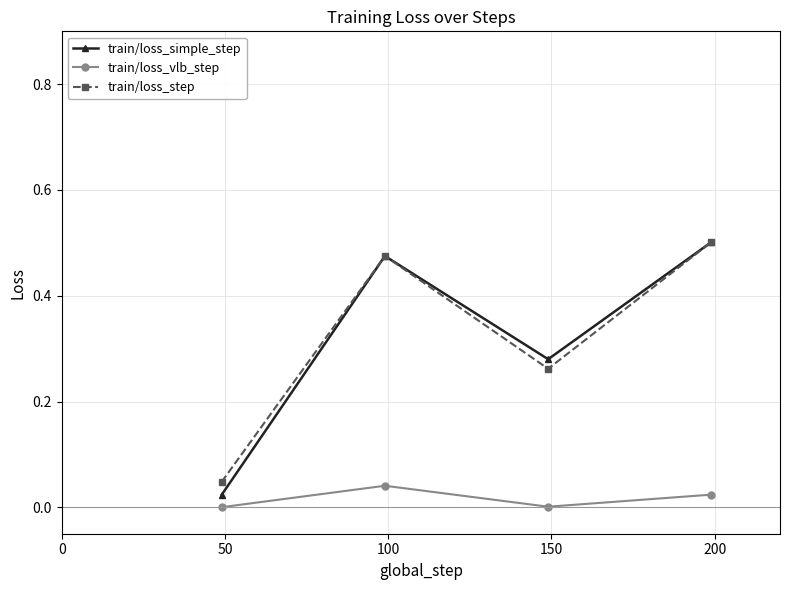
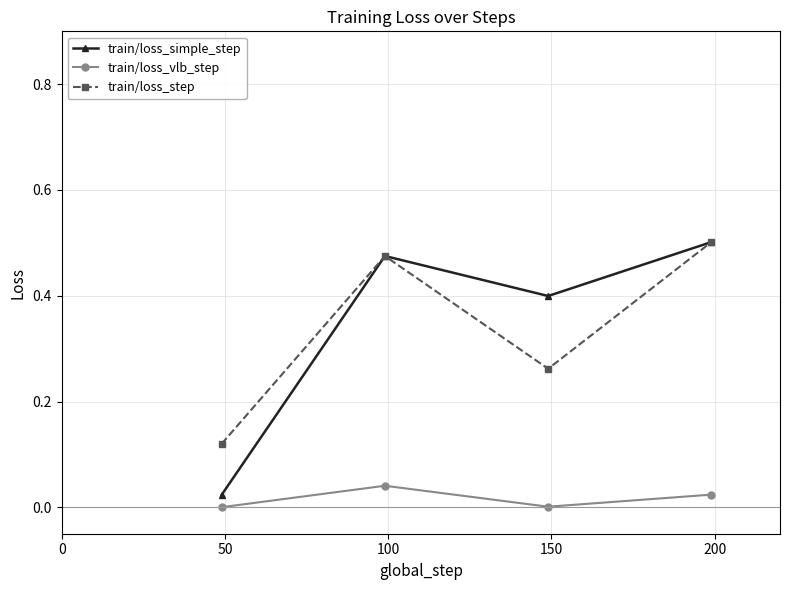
  {
    "train/loss_simple_step": {
      "50": 0.02,
-     "150": 0.28
+     "150": 0.40
    },
    "train/loss_vlb_step": {
      "50": 0.00,
      "100": 0.04,
      "150": 0.00,
      "200": 0.02
    },
    "train/loss_step": {
-     "50": 0.05,
+     "50": 0.12,
      "150": 0.26
    }
  }
